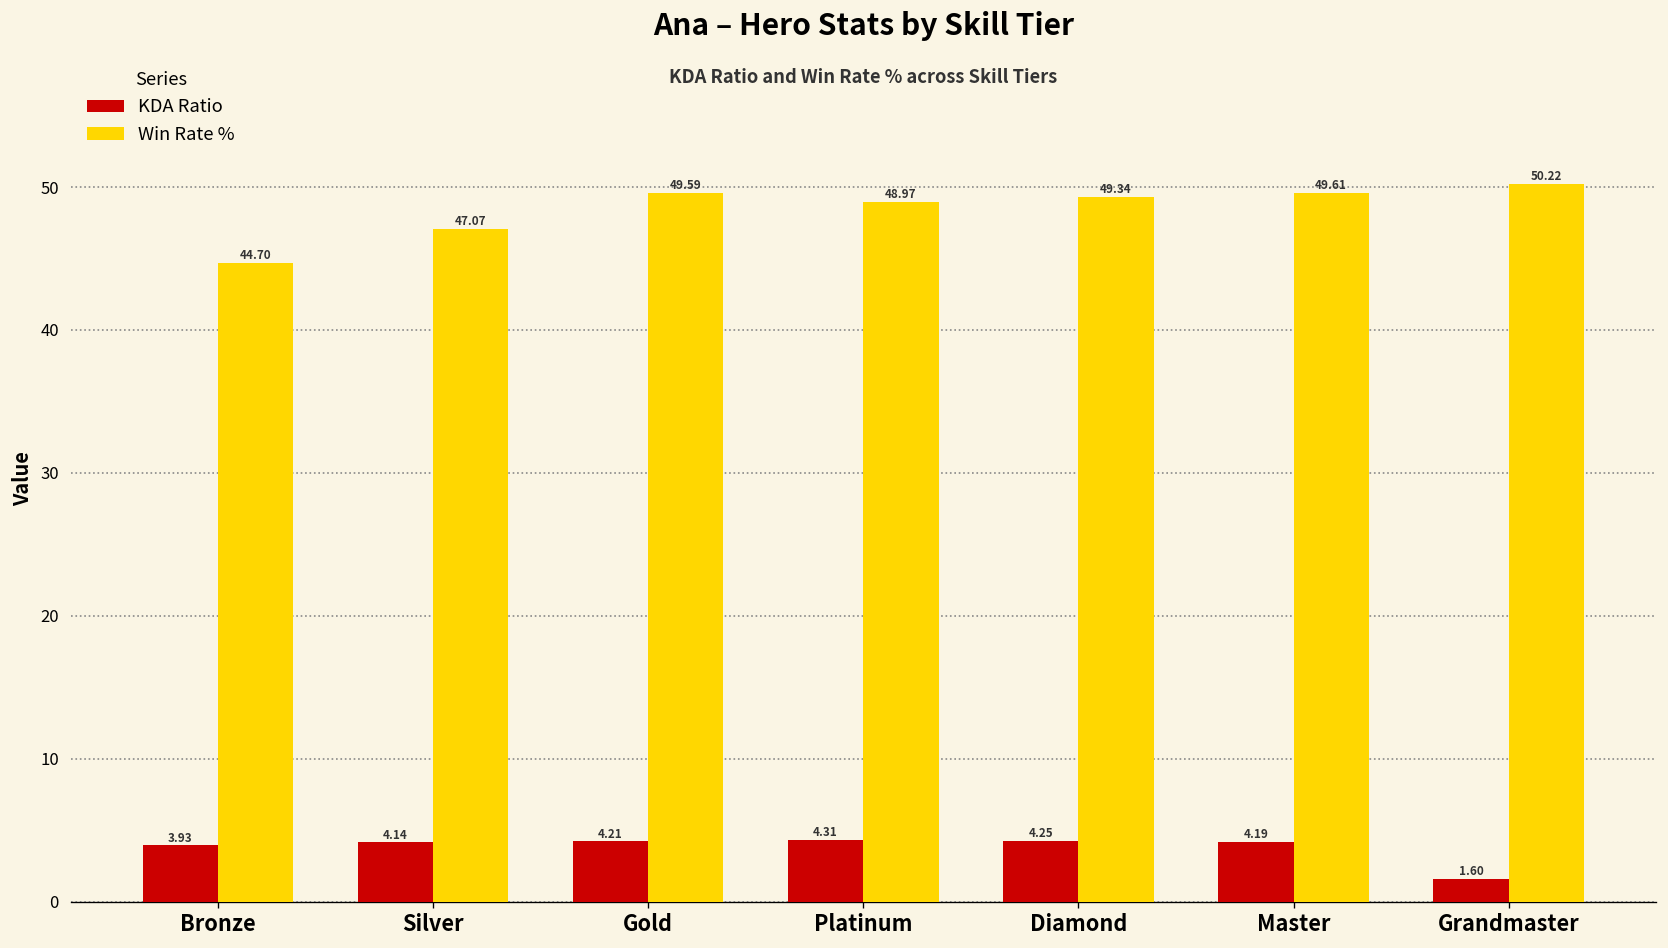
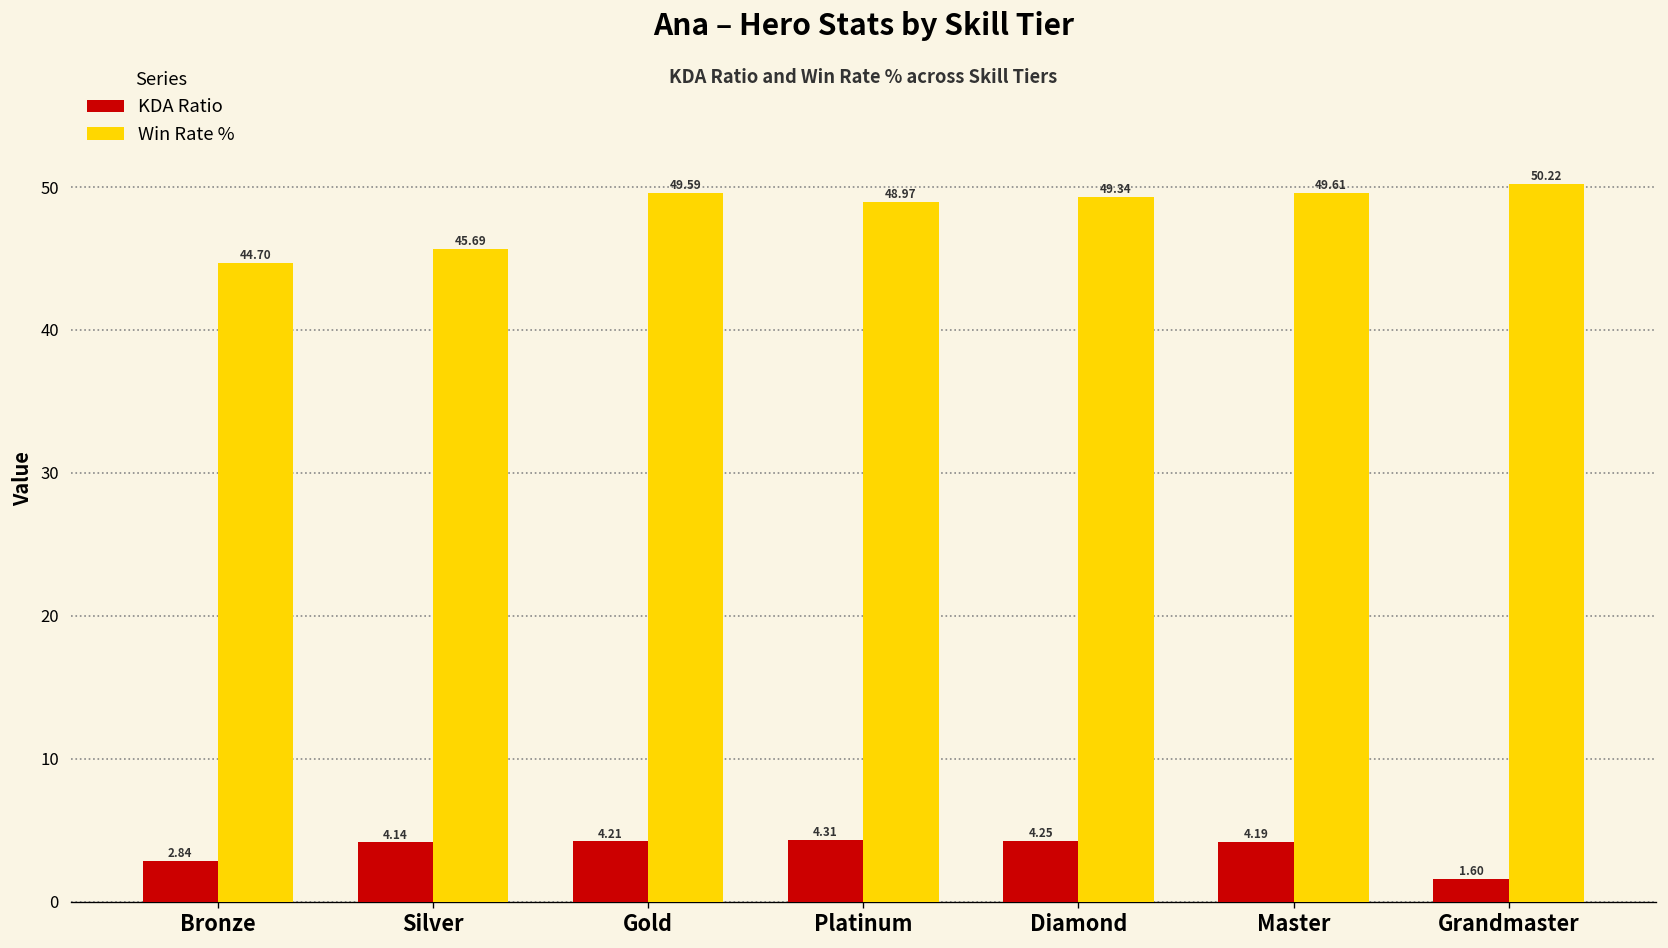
  {
    "KDA Ratio": {
-     "Bronze": 3.93,
+     "Bronze": 2.84,
      "Silver": 4.14,
      "Gold": 4.21,
      "Platinum": 4.31,
      "Diamond": 4.25,
      "Master": 4.19,
      "Grandmaster": 1.60
    },
    "Win Rate %": {
      "Bronze": 44.70,
-     "Silver": 47.07,
+     "Silver": 45.69,
      "Gold": 49.59,
      "Platinum": 48.97,
      "Diamond": 49.34,
      "Master": 49.61,
      "Grandmaster": 50.22
    }
  }
